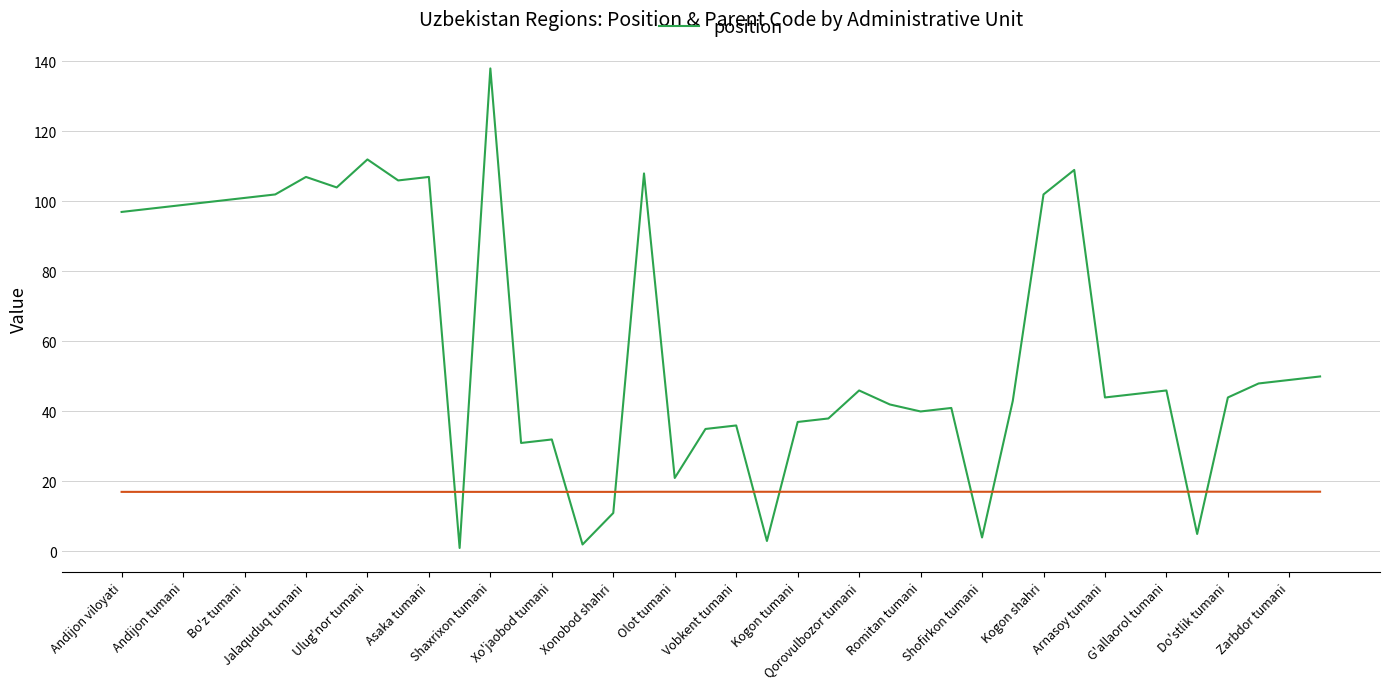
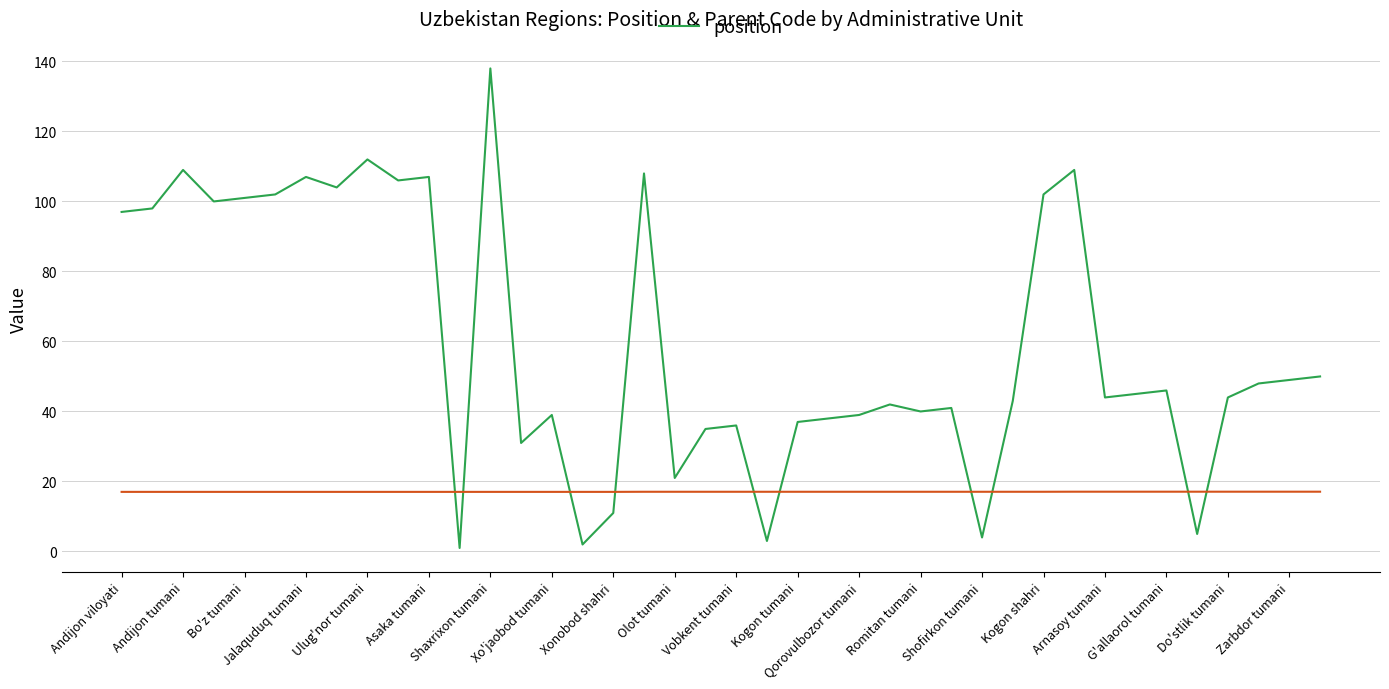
  {
    "position": {
      "Andijon viloyati": 97,
-     "Andijon tumani": 99,
+     "Andijon tumani": 109,
      "Bo'z tumani": 101,
      "Jalaquduq tumani": 107,
      "Ulug'nor tumani": 112,
      "Asaka tumani": 107,
      "Shaxrixon tumani": 138,
-     "Xo'jaobod tumani": 32,
+     "Xo'jaobod tumani": 39,
      "Xonobod shahri": 11,
      "Olot tumani": 21,
      "Vobkent tumani": 36,
      "Kogon tumani": 37,
-     "Qorovulbozor tumani": 46,
+     "Qorovulbozor tumani": 39,
      "Romitan tumani": 40,
      "Shofirkon tumani": 4,
      "Kogon shahri": 102,
      "Arnasoy tumani": 44,
      "G'allaorol tumani": 46,
      "Do'stlik tumani": 44,
      "Zarbdor tumani": 49
    }
  }
